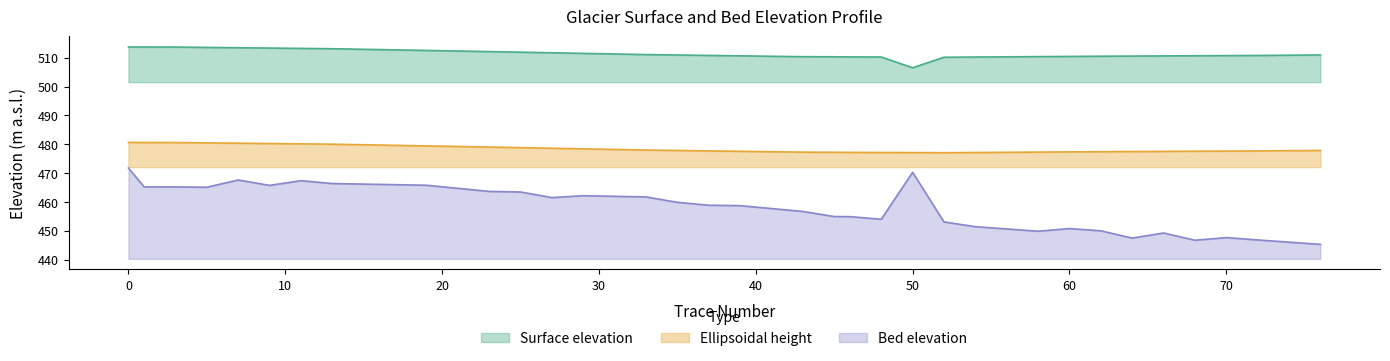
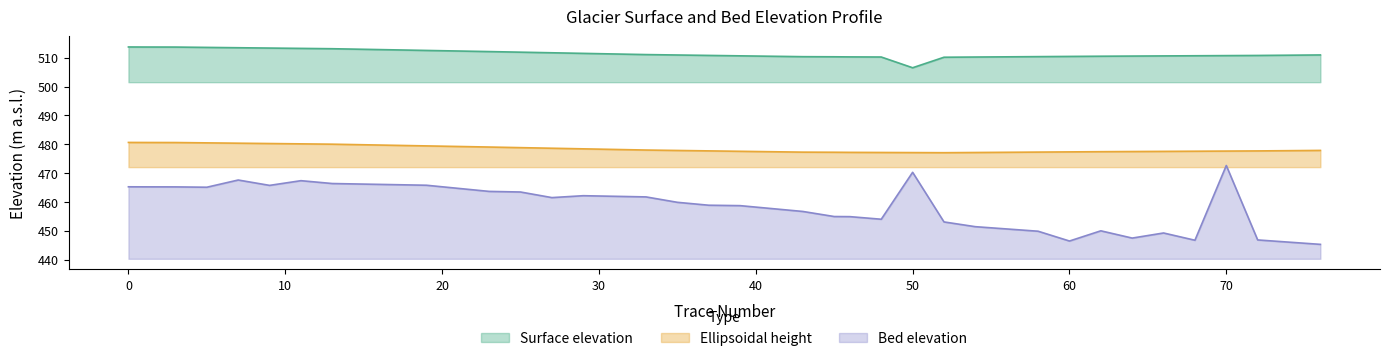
  {
    "Surface elevation": {
      "0": 514,
      "50": 506,
      "60": 510,
      "70": 511
    },
    "Ellipsoidal height": {
      "0": 481,
      "50": 477,
      "60": 477,
      "70": 478
    },
    "Bed elevation": {
-     "0": 472,
+     "0": 465,
      "50": 470,
-     "60": 451,
-     "70": 448
+     "60": 446,
+     "70": 473
    }
  }
